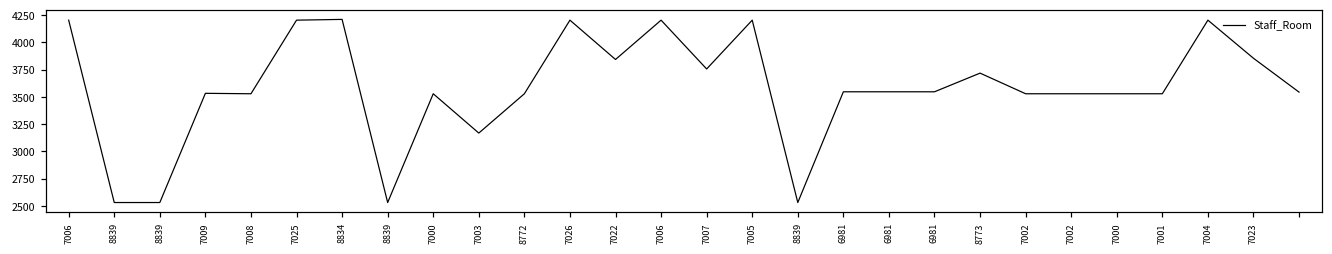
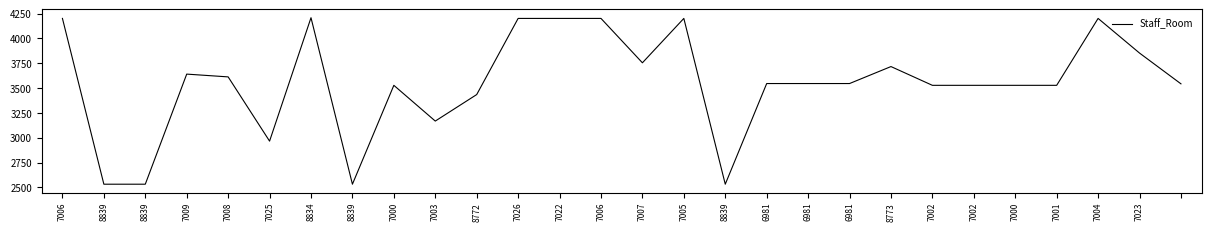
  {
-   "7009": 3500,
-   "7008": 3500,
-   "7025": 4200,
+   "7009": 3600,
+   "7008": 3600,
+   "7025": 3000,
    "8834": 4200,
    "7003": 3200,
-   "8772": 3500,
+   "8772": 3400,
    "7026": 4200,
-   "7022": 3800,
+   "7022": 4200,
    "7007": 3800,
    "7005": 4200,
    "8773": 3700,
    "7001": 3500,
    "7004": 4200,
    "7023": 3900
  }
